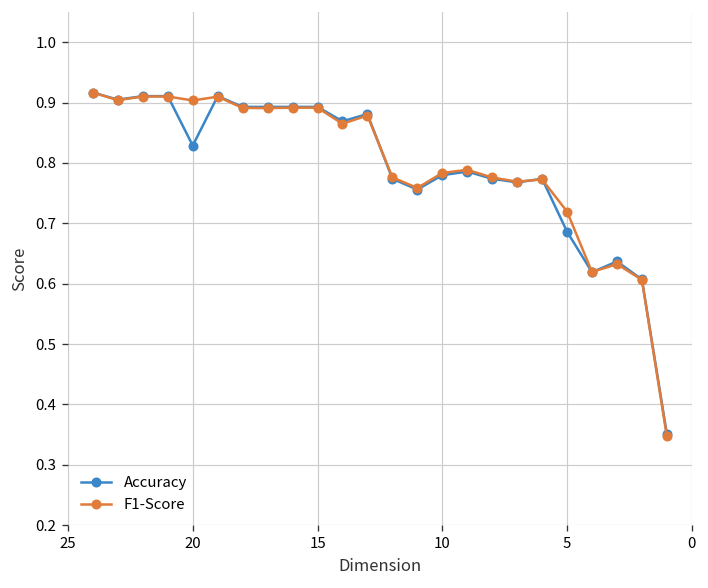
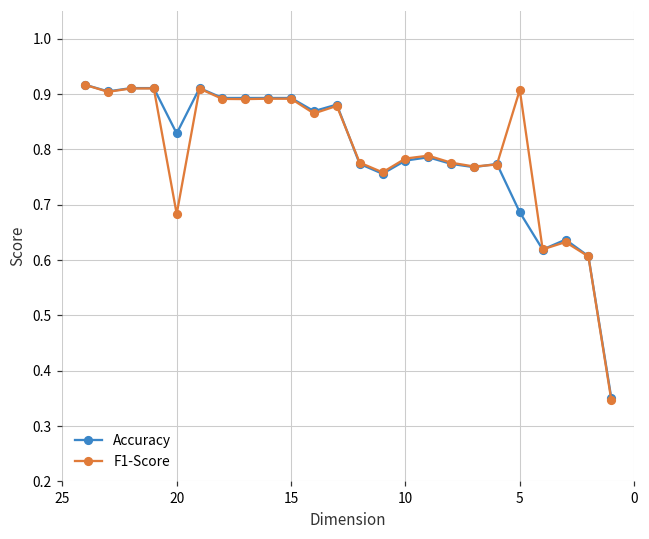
  {
    "Accuracy": {
      "20": 0.83,
      "5": 0.69
    },
    "F1-Score": {
-     "20": 0.90,
-     "5": 0.72
+     "20": 0.68,
+     "5": 0.91
    }
  }
